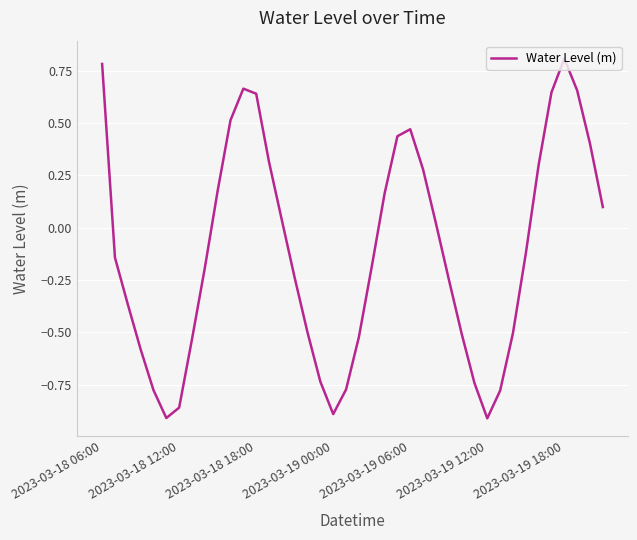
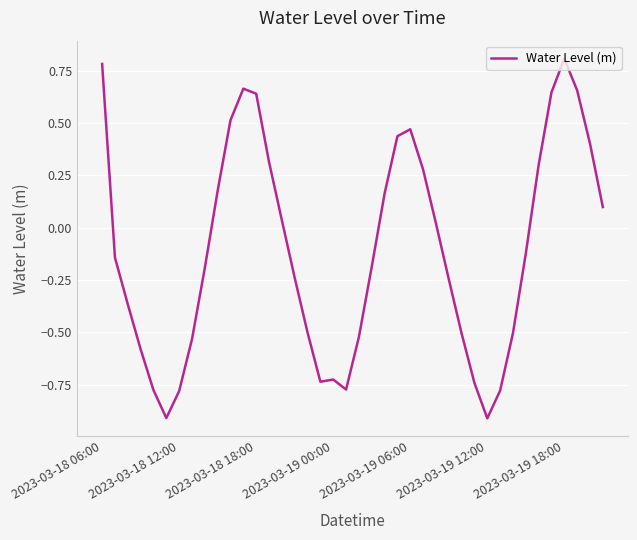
  {
    "2023-03-18 06:00": 0.78,
-   "2023-03-18 12:00": -0.86,
+   "2023-03-18 12:00": -0.78,
    "2023-03-18 18:00": 0.64,
-   "2023-03-19 00:00": -0.89,
+   "2023-03-19 00:00": -0.73,
    "2023-03-19 06:00": 0.47,
    "2023-03-19 12:00": -0.91
  }
